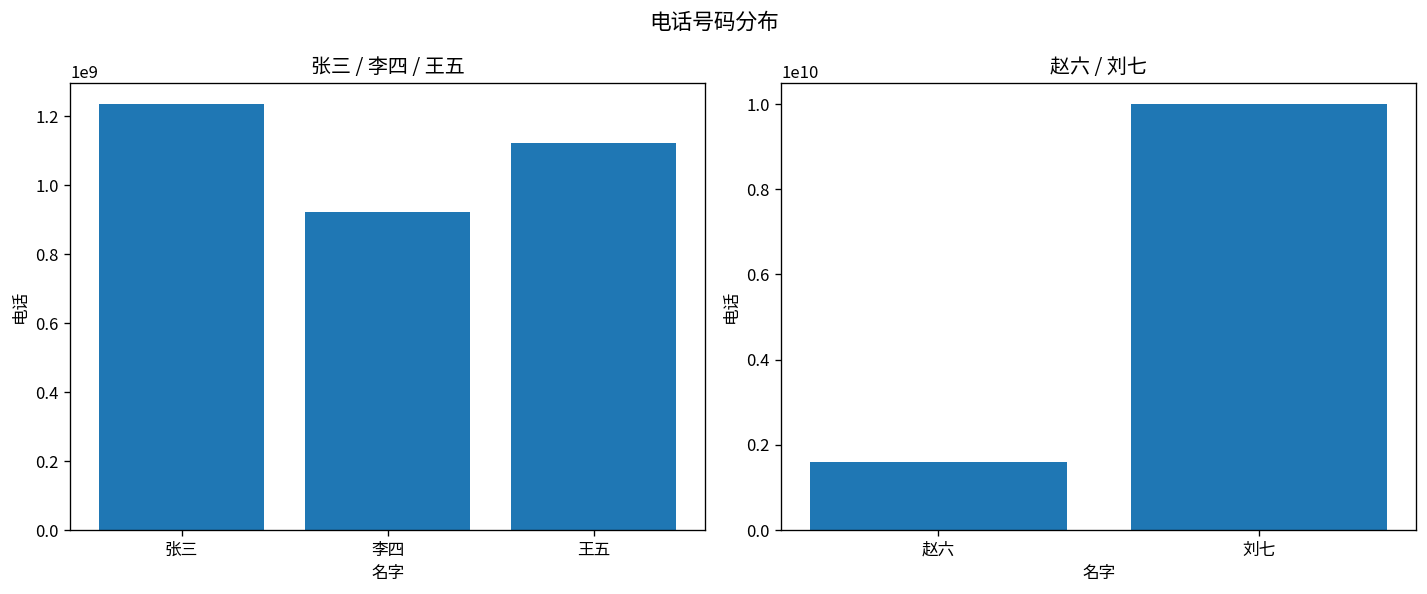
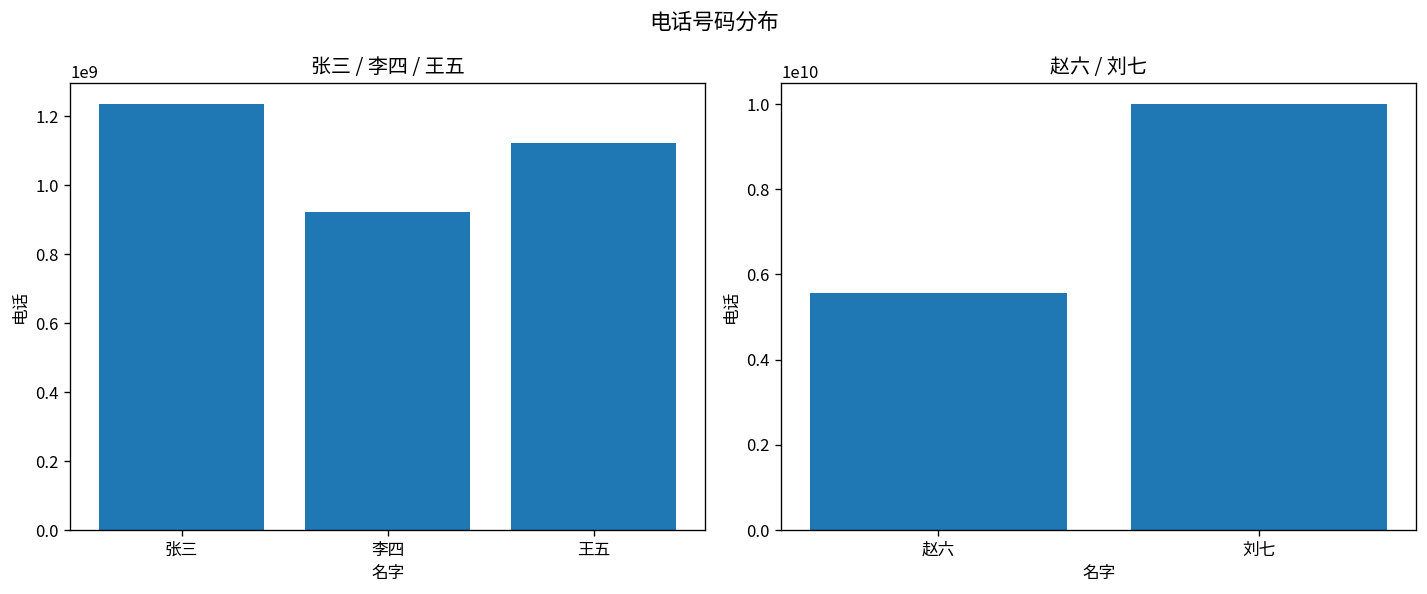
  {
    "张三 / 李四 / 王五": {
      "张三": 1230000000,
      "李四": 920000000,
      "王五": 1120000000
    },
    "赵六 / 刘七": {
-     "赵六": 1600000000,
+     "赵六": 5600000000,
      "刘七": 10000000000
    }
  }
